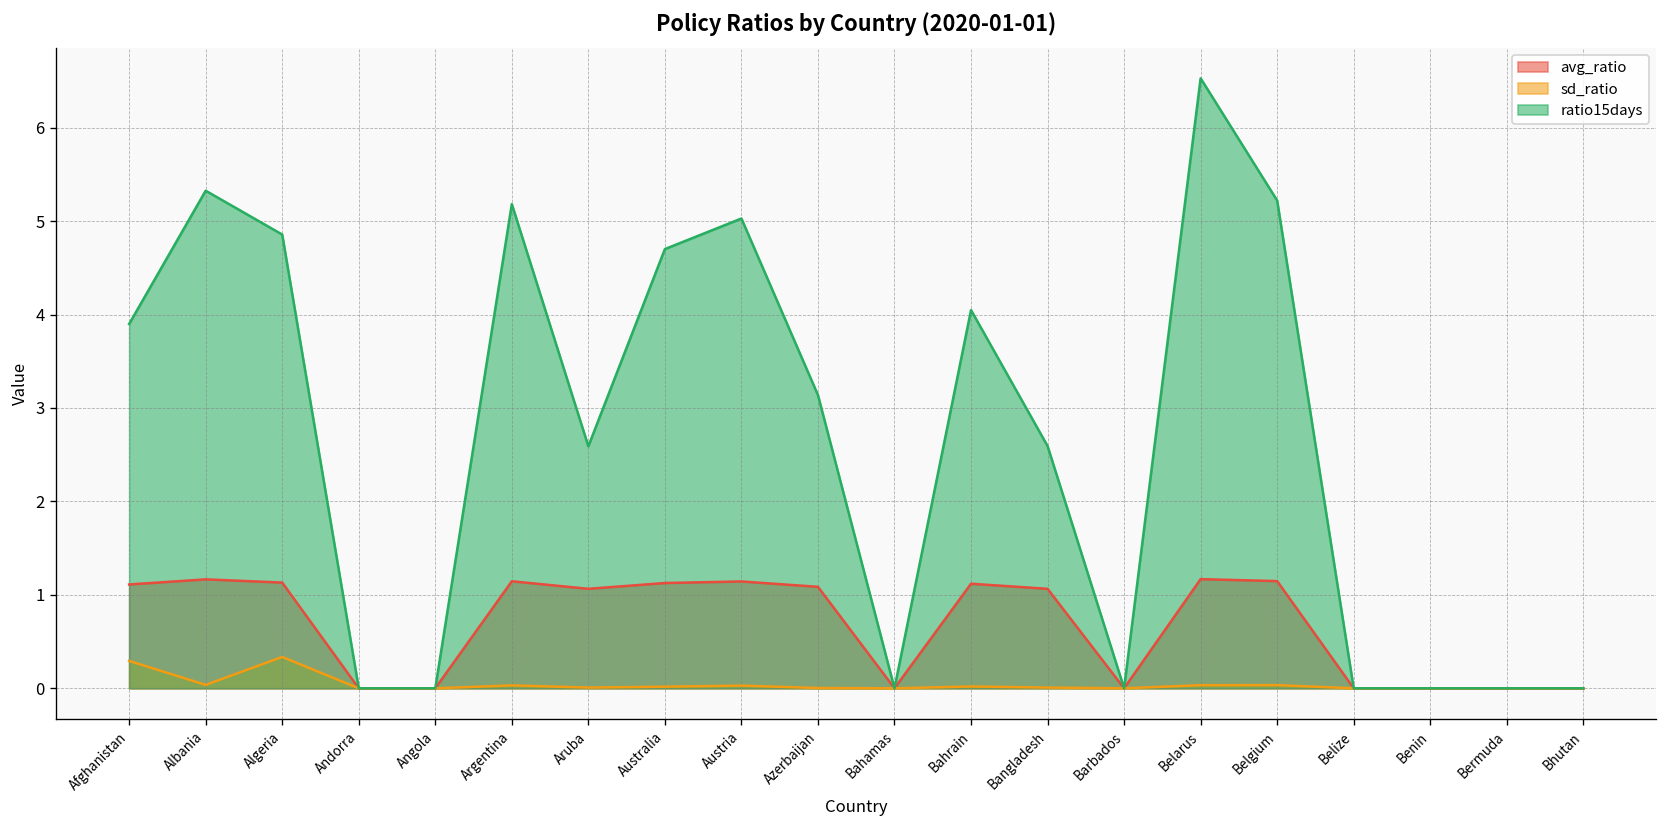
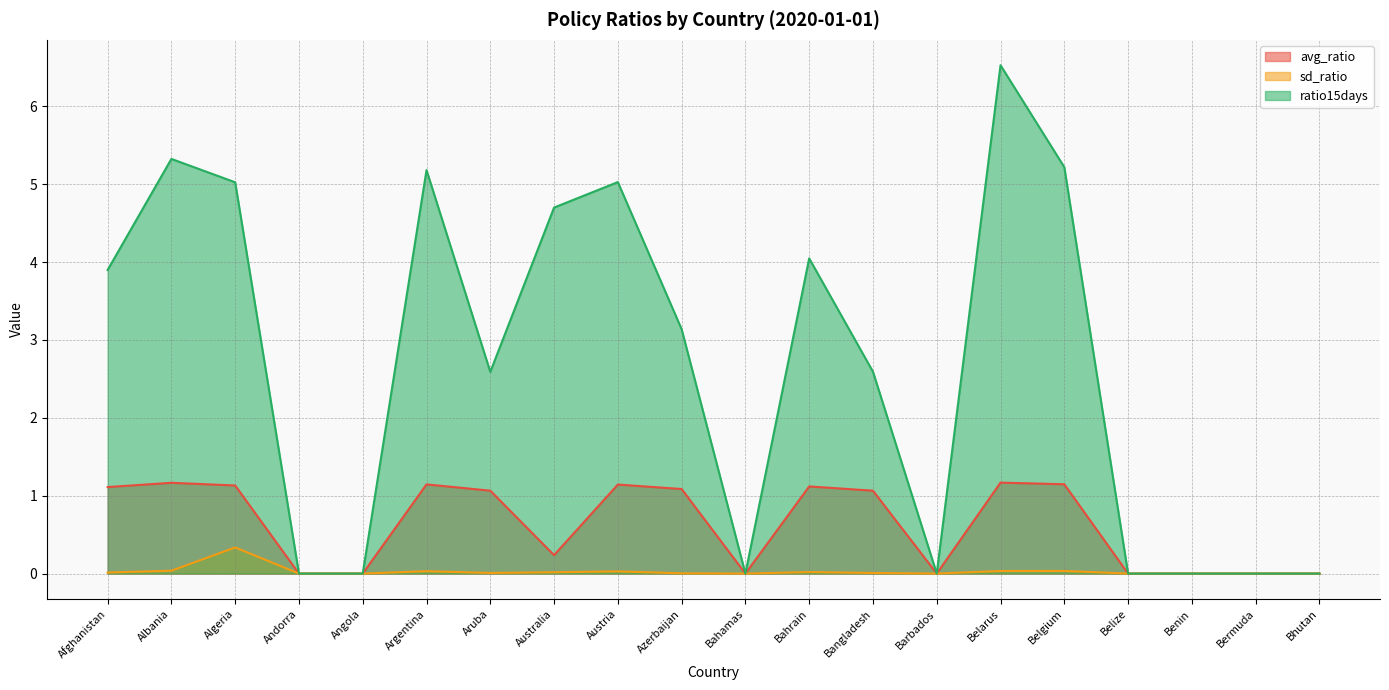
  {
    "avg_ratio": {
      "Afghanistan": 1.1,
      "Albania": 1.2,
      "Algeria": 1.1,
      "Argentina": 1.1,
      "Aruba": 1.1,
-     "Australia": 1.1,
+     "Australia": 0.2,
      "Austria": 1.1,
      "Azerbaijan": 1.1,
      "Bahrain": 1.1,
      "Bangladesh": 1.1,
      "Belarus": 1.2,
      "Belgium": 1.1
    },
    "sd_ratio": {
-     "Afghanistan": 0.3,
+     "Afghanistan": 0.0,
      "Albania": 0.0,
      "Algeria": 0.3,
      "Argentina": 0.0,
      "Aruba": 0.0,
      "Australia": 0.0,
      "Austria": 0.0,
      "Azerbaijan": 0.0,
      "Bahrain": 0.0,
      "Bangladesh": 0.0,
      "Belarus": 0.0,
      "Belgium": 0.0
    },
    "ratio15days": {
      "Afghanistan": 3.9,
      "Albania": 5.3,
-     "Algeria": 4.9,
+     "Algeria": 5.0,
      "Argentina": 5.2,
      "Aruba": 2.6,
      "Australia": 4.7,
      "Austria": 5.0,
      "Azerbaijan": 3.1,
      "Bahrain": 4.0,
      "Bangladesh": 2.6,
      "Belarus": 6.5,
      "Belgium": 5.2
    }
  }
